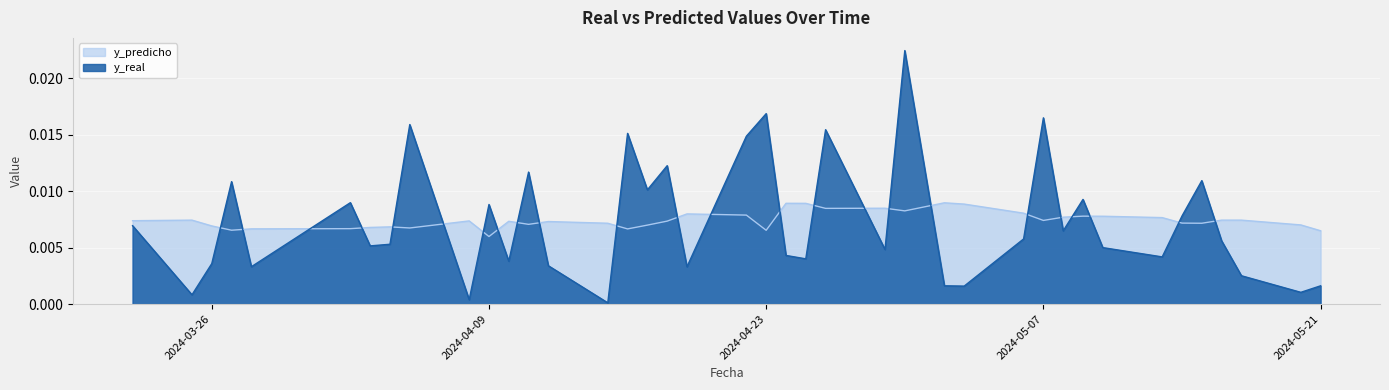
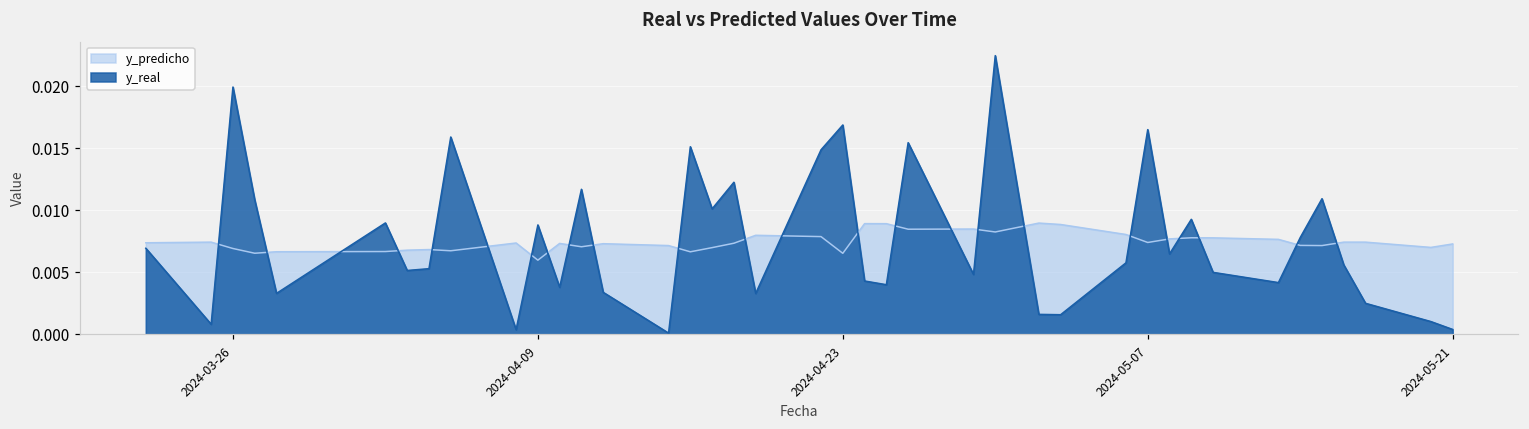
  {
    "y_predicho": {
      "2024-03-26": 0.0069,
      "2024-04-09": 0.0060,
      "2024-04-23": 0.0065,
      "2024-05-07": 0.0074,
-     "2024-05-21": 0.0065
+     "2024-05-21": 0.0073
    },
    "y_real": {
-     "2024-03-26": 0.0036,
+     "2024-03-26": 0.0199,
      "2024-04-09": 0.0088,
      "2024-04-23": 0.0169,
      "2024-05-07": 0.0165,
-     "2024-05-21": 0.0016
+     "2024-05-21": 0.0004
    }
  }
